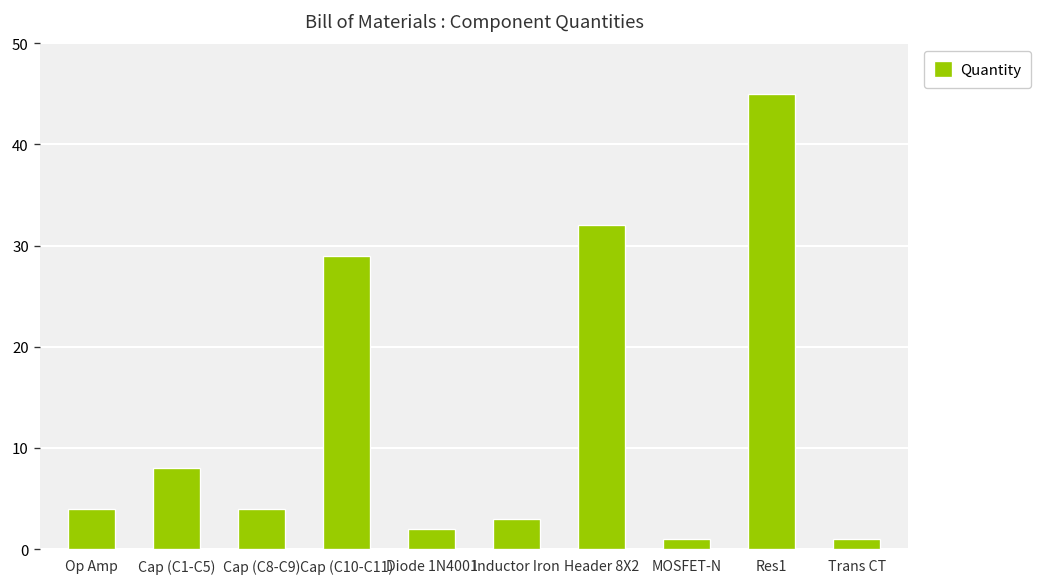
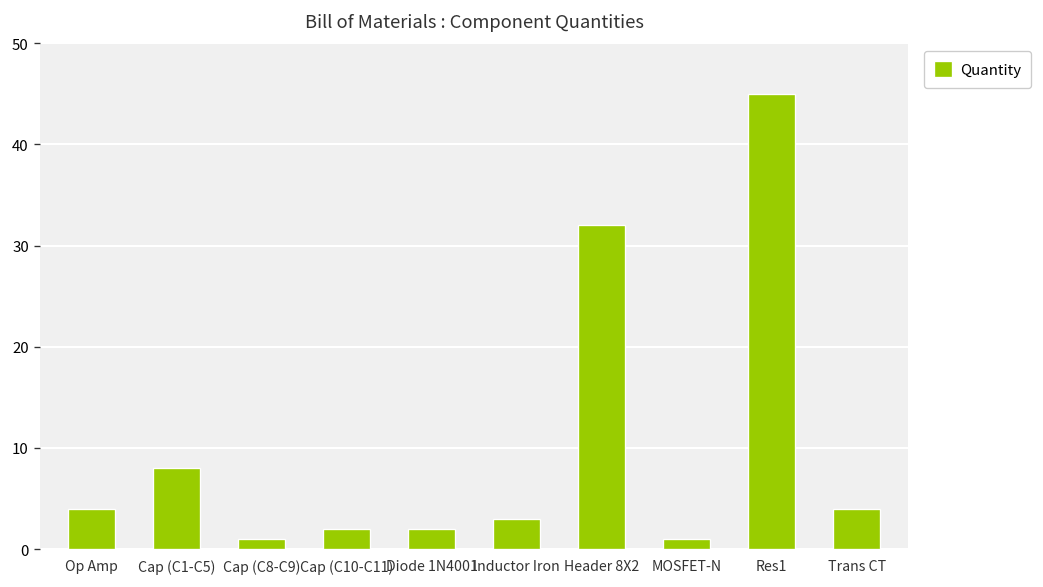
  {
    "Op Amp": 4,
    "Cap (C1-C5)": 8,
-   "Cap (C8-C9)": 4,
-   "Cap (C10-C11)": 29,
+   "Cap (C8-C9)": 1,
+   "Cap (C10-C11)": 2,
    "Diode 1N4001": 2,
    "Inductor Iron": 3,
    "Header 8X2": 32,
    "MOSFET-N": 1,
    "Res1": 45,
-   "Trans CT": 1
+   "Trans CT": 4
  }
